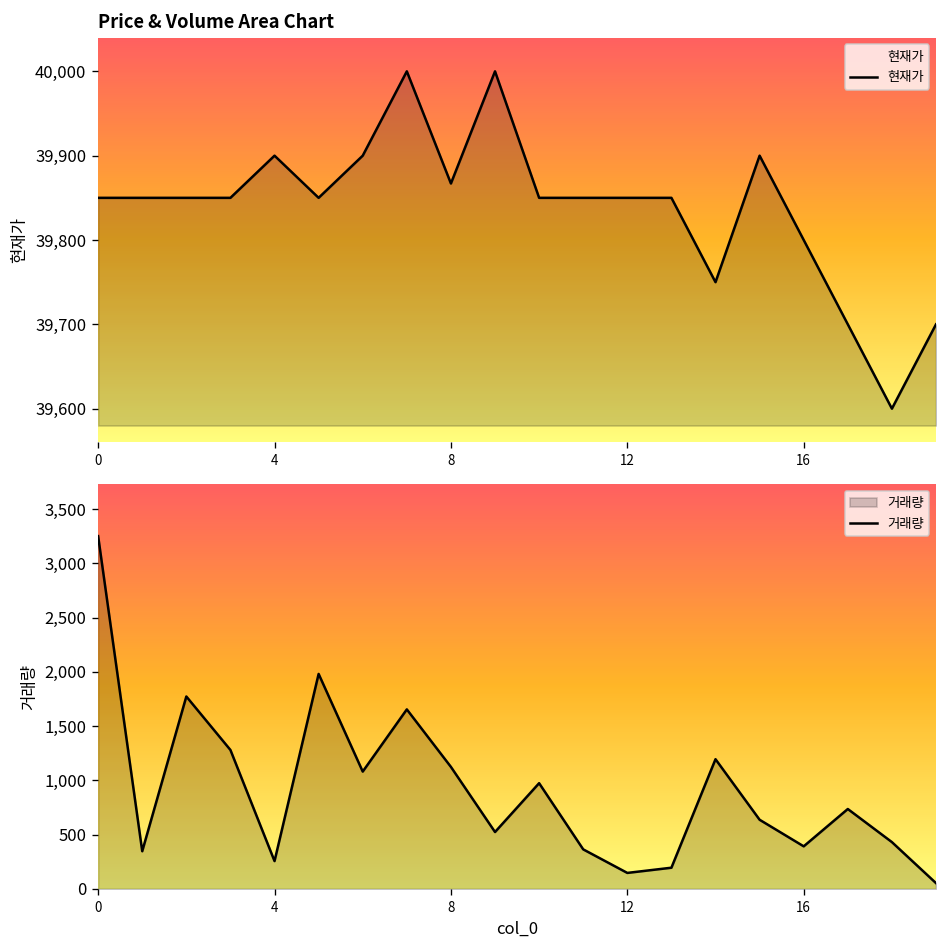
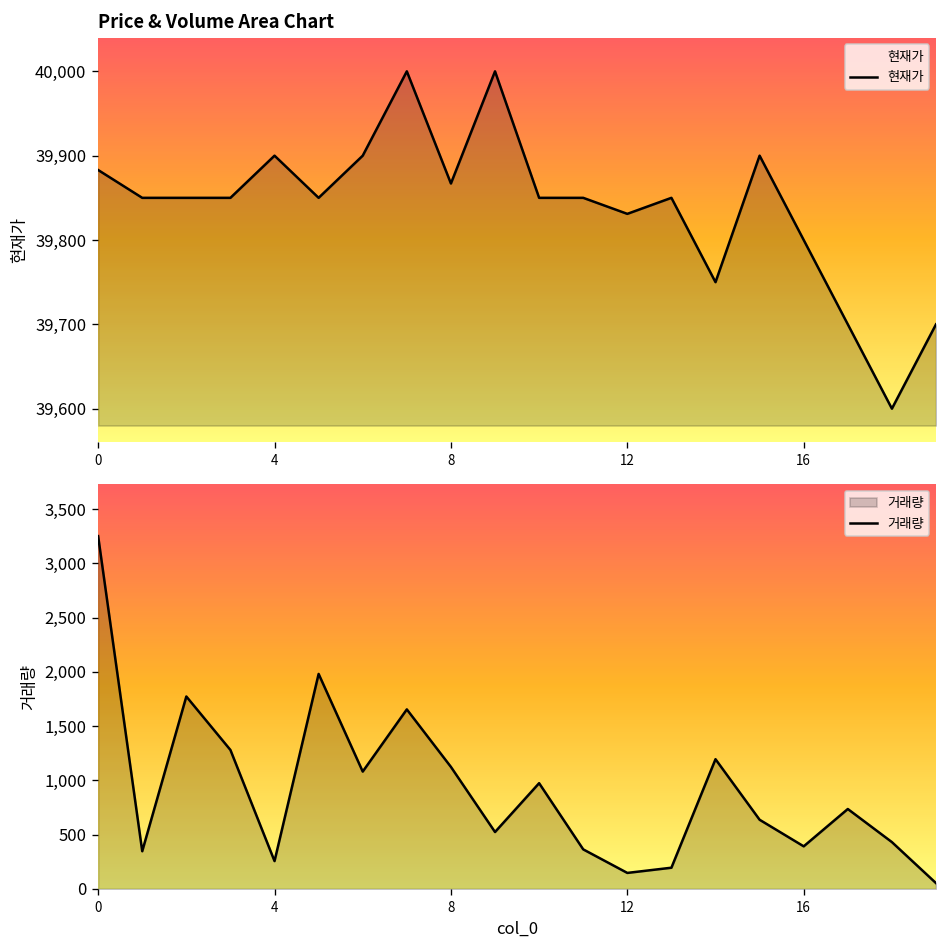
  {
    "Price & Volume Area Chart": {
-     "0": "39,850",
+     "0": "39,880",
      "4": "39,900",
      "8": "39,870",
-     "12": "39,850",
+     "12": "39,830",
      "16": "39,800"
    }
  }
